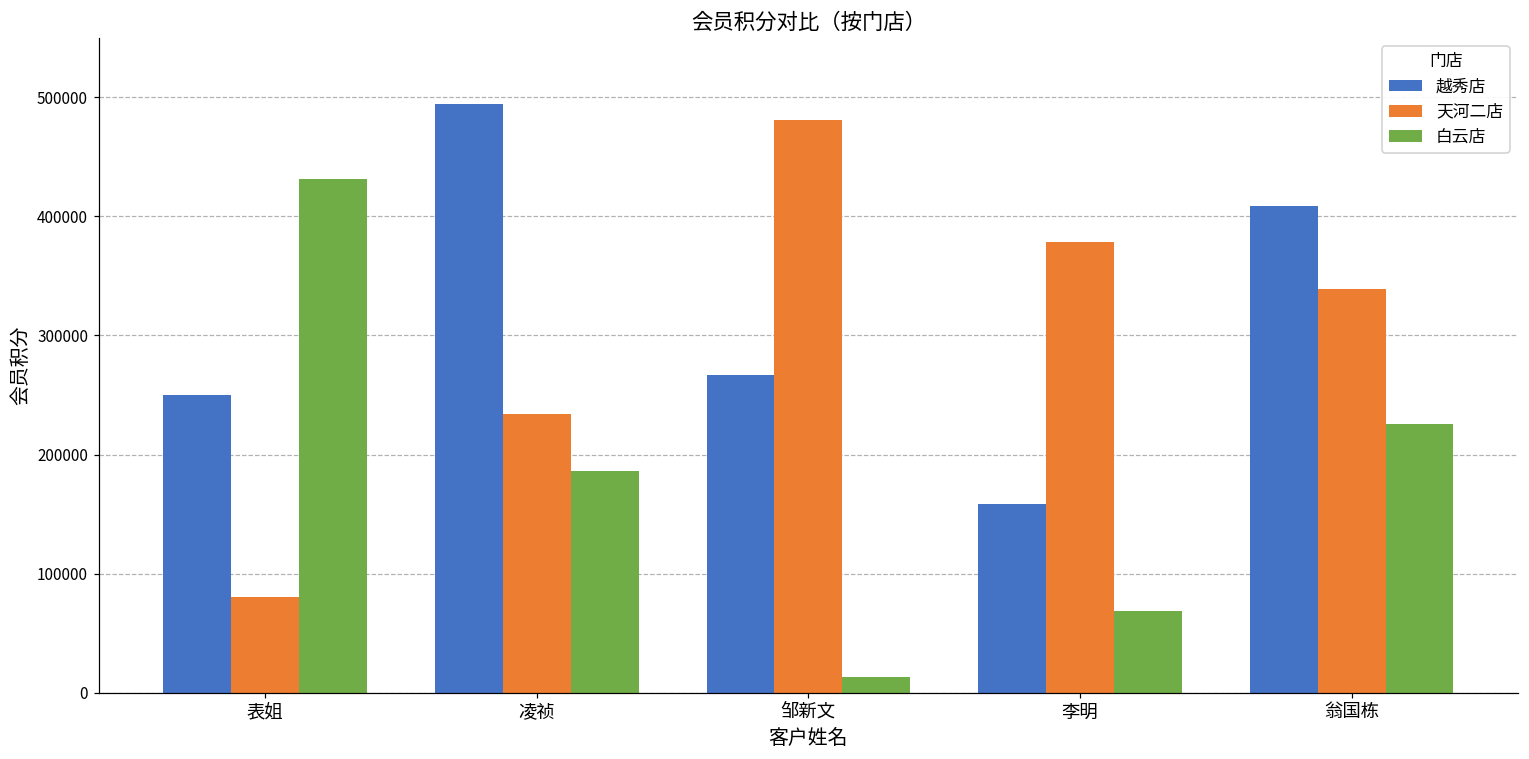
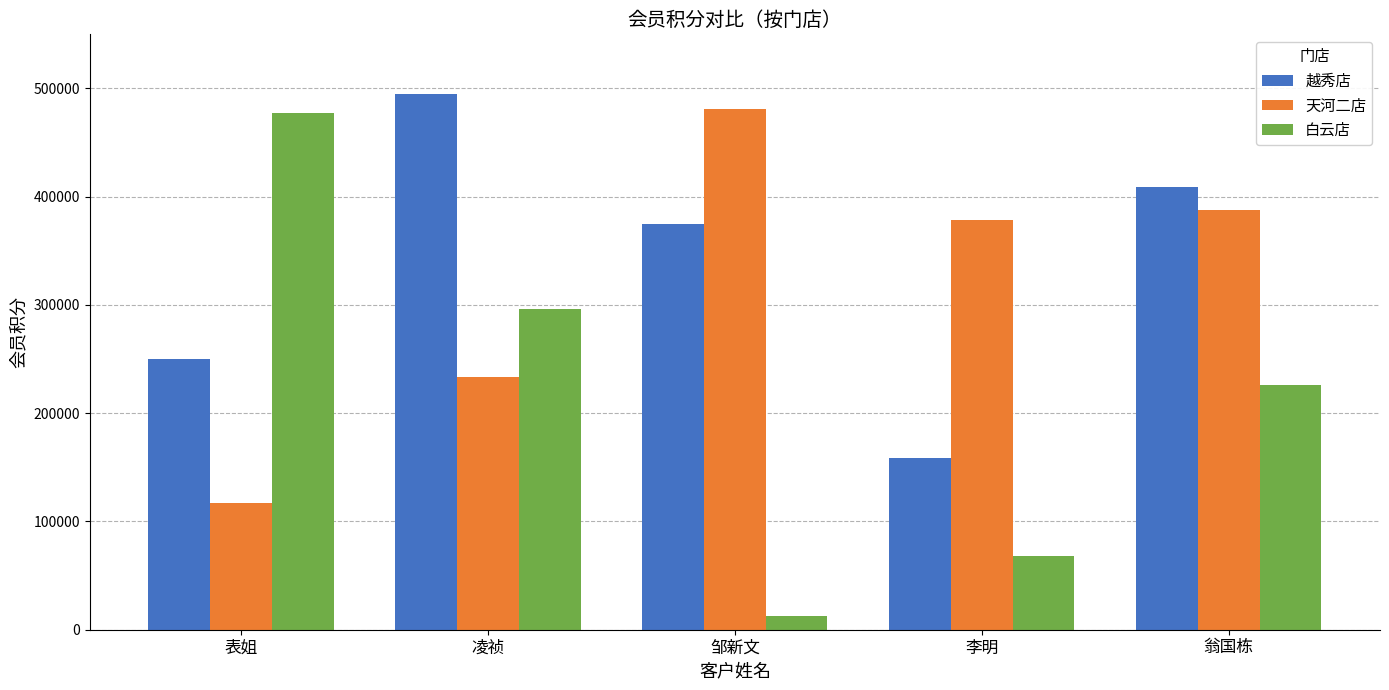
  {
    "越秀店": {
      "表姐": 250000,
      "凌祯": 495000,
-     "邹新文": 266000,
+     "邹新文": 375000,
      "李明": 158000,
      "翁国栋": 409000
    },
    "天河二店": {
-     "表姐": 81000,
+     "表姐": 117000,
      "凌祯": 234000,
      "邹新文": 481000,
      "李明": 378000,
-     "翁国栋": 339000
+     "翁国栋": 388000
    },
    "白云店": {
-     "表姐": 431000,
-     "凌祯": 186000,
+     "表姐": 477000,
+     "凌祯": 296000,
      "邹新文": 13000,
      "李明": 68000,
      "翁国栋": 226000
    }
  }
